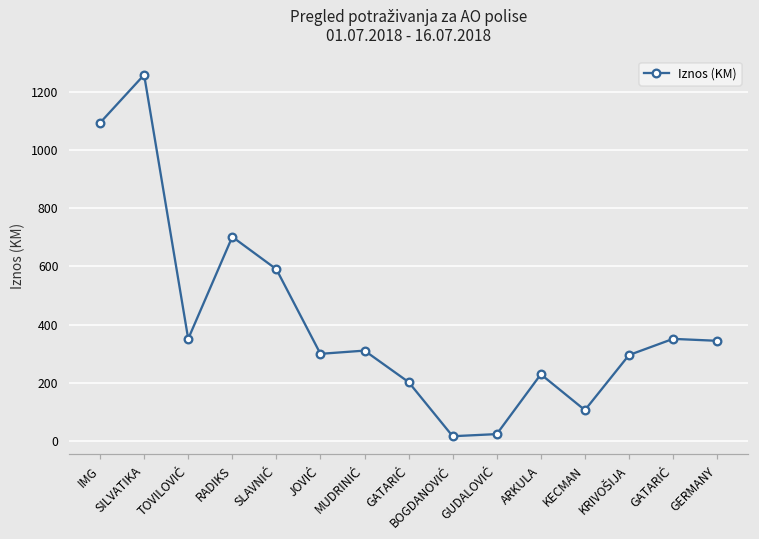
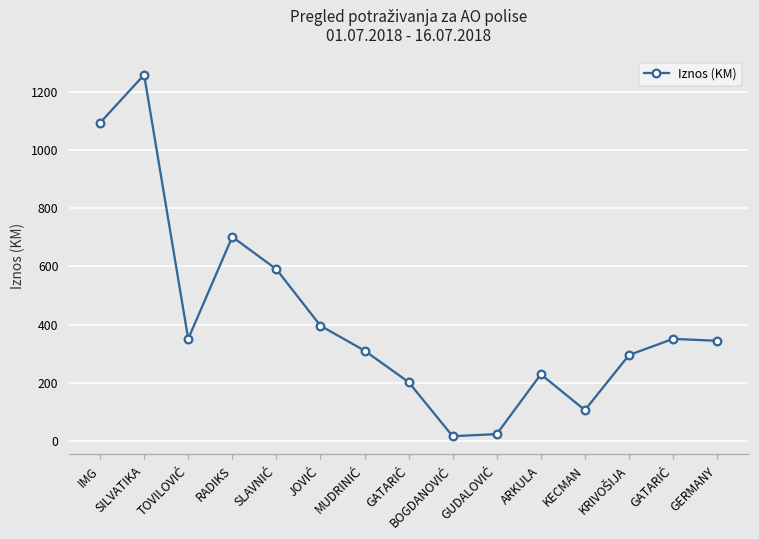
  {
    "IMG": 1090,
    "SILVATIKA": 1260,
    "TOVILOVIĆ": 350,
    "RADIKS": 700,
    "SLAVNIĆ": 590,
-   "JOVIĆ": 300,
+   "JOVIĆ": 400,
    "MUDRINIĆ": 310,
    "BOGDANOVIĆ": 20,
    "GUDALOVIĆ": 20,
    "ARKULA": 230,
    "KECMAN": 110,
    "KRIVOŠIJA": 300,
    "GERMANY": 340
  }
